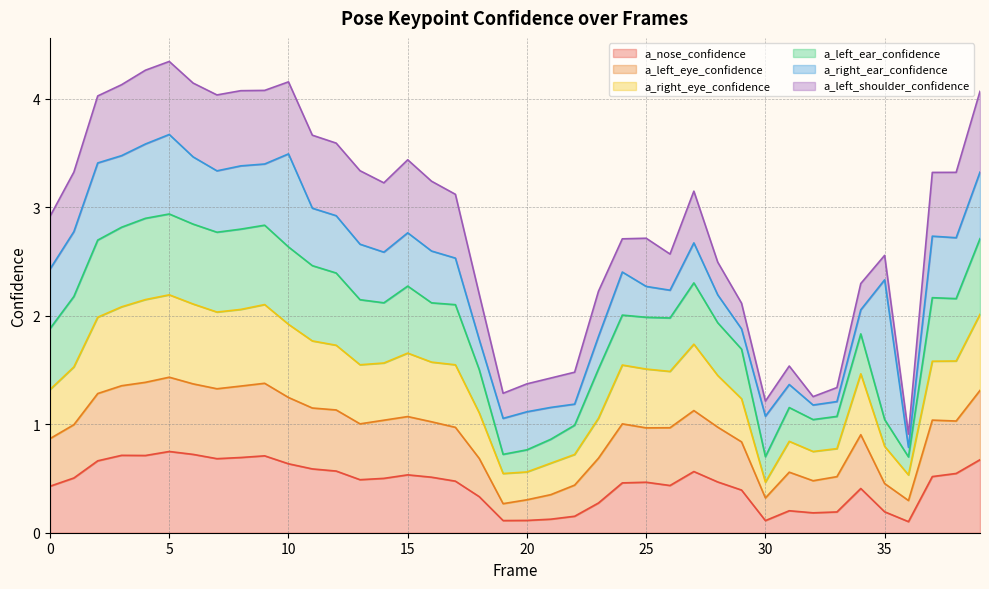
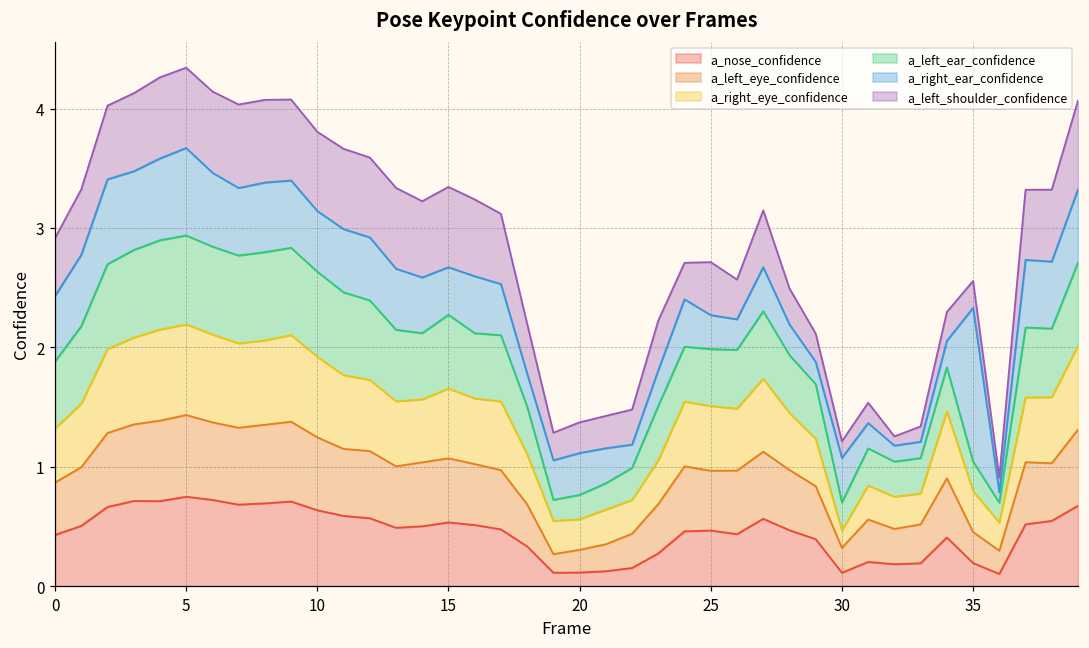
  {
    "a_left_ear_confidence": {
      "0": 0.56,
      "5": 0.74,
      "10": 0.71,
      "15": 0.62,
      "20": 0.20,
      "25": 0.48,
      "30": 0.23,
      "35": 0.25
    },
    "a_right_ear_confidence": {
      "0": 0.55,
      "5": 0.73,
-     "10": 0.86,
-     "15": 0.49,
+     "10": 0.51,
+     "15": 0.40,
      "20": 0.35,
      "25": 0.28,
      "30": 0.37,
      "35": 1.29
    },
    "a_left_shoulder_confidence": {
      "0": 0.49,
      "5": 0.67,
      "10": 0.66,
      "15": 0.67,
      "20": 0.26,
      "25": 0.44,
      "30": 0.14,
      "35": 0.23
    }
  }
